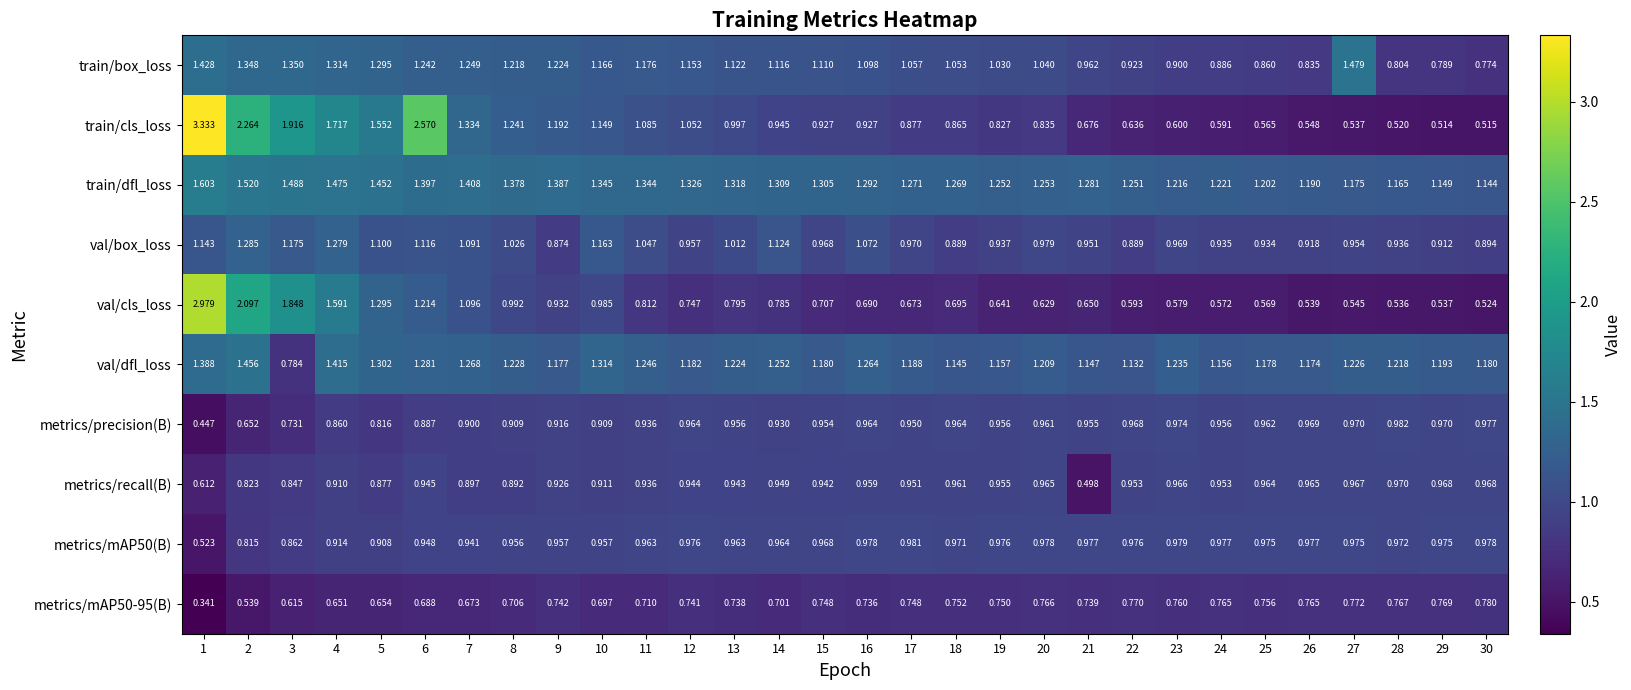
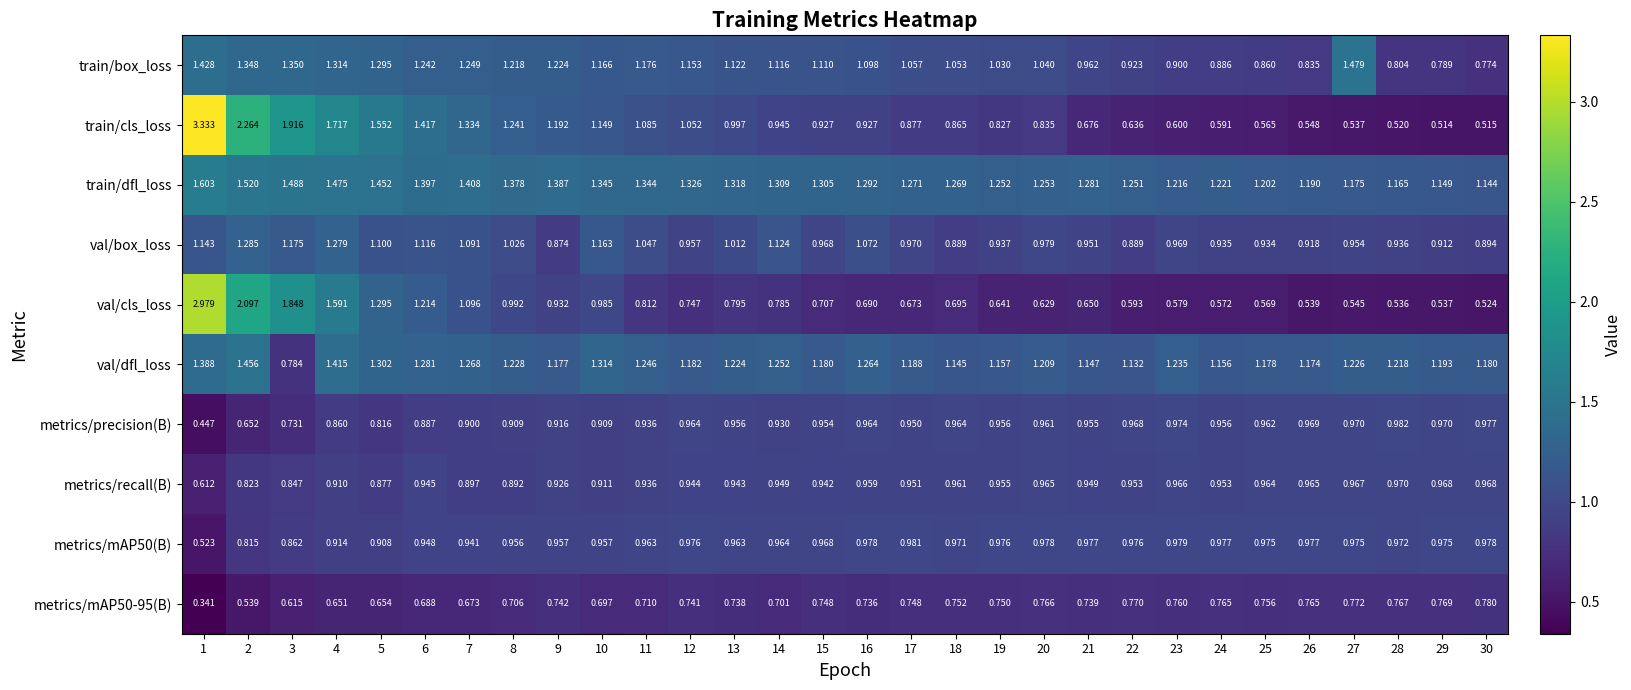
  {
    "train/cls_loss": {
      "1": 3.333,
      "2": 2.264,
      "3": 1.916,
      "4": 1.717,
      "5": 1.552,
-     "6": 2.570,
+     "6": 1.417,
      "7": 1.334,
      "8": 1.241,
      "9": 1.192,
      "10": 1.149,
      "11": 1.085,
      "12": 1.052,
      "13": 0.997,
      "14": 0.945,
      "15": 0.927,
      "16": 0.927,
      "17": 0.877,
      "18": 0.865,
      "19": 0.827,
      "20": 0.835,
      "21": 0.676,
      "22": 0.636,
      "23": 0.600,
      "24": 0.591,
      "25": 0.565,
      "26": 0.548,
      "27": 0.537,
      "28": 0.520,
      "29": 0.514,
      "30": 0.515
    },
    "metrics/recall(B)": {
      "1": 0.612,
      "2": 0.823,
      "3": 0.847,
      "4": 0.910,
      "5": 0.877,
      "6": 0.945,
      "7": 0.897,
      "8": 0.892,
      "9": 0.926,
      "10": 0.911,
      "11": 0.936,
      "12": 0.944,
      "13": 0.943,
      "14": 0.949,
      "15": 0.942,
      "16": 0.959,
      "17": 0.951,
      "18": 0.961,
      "19": 0.955,
      "20": 0.965,
-     "21": 0.498,
+     "21": 0.949,
      "22": 0.953,
      "23": 0.966,
      "24": 0.953,
      "25": 0.964,
      "26": 0.965,
      "27": 0.967,
      "28": 0.970,
      "29": 0.968,
      "30": 0.968
    }
  }
